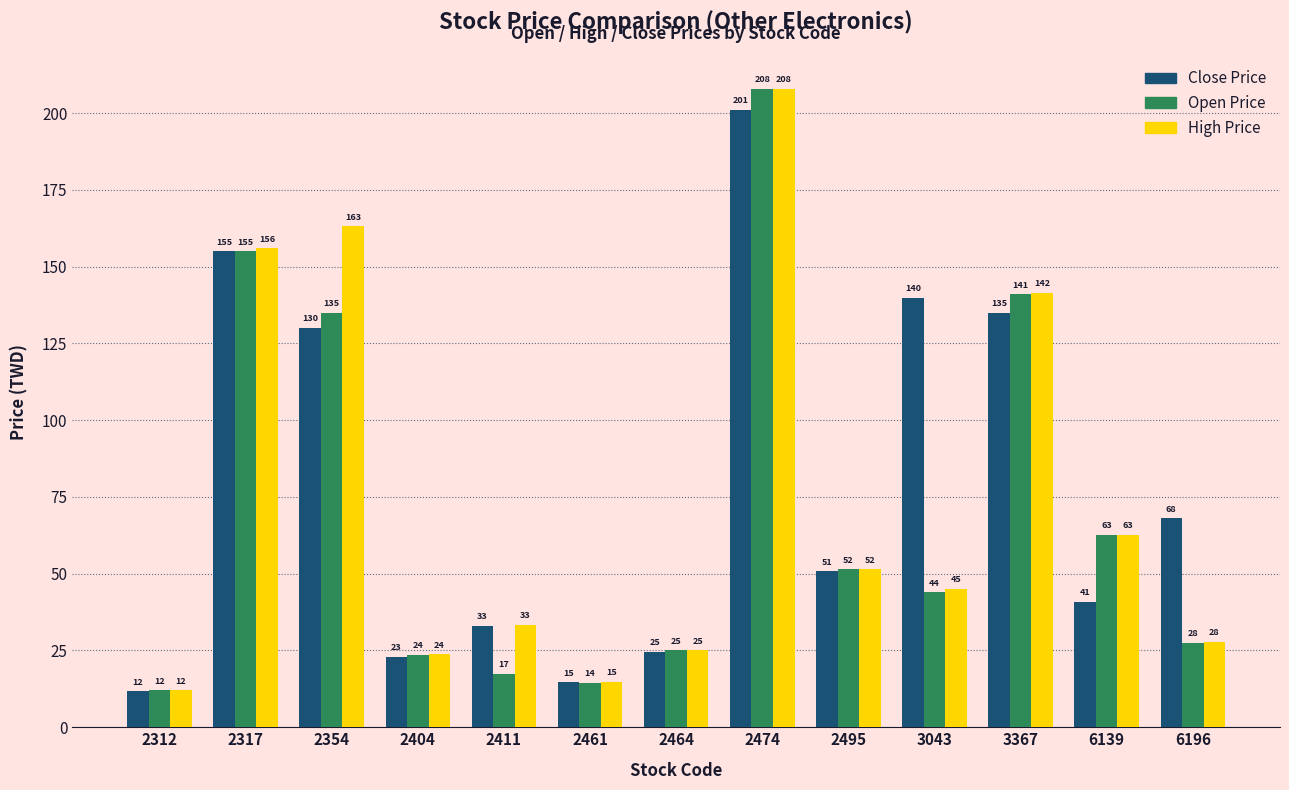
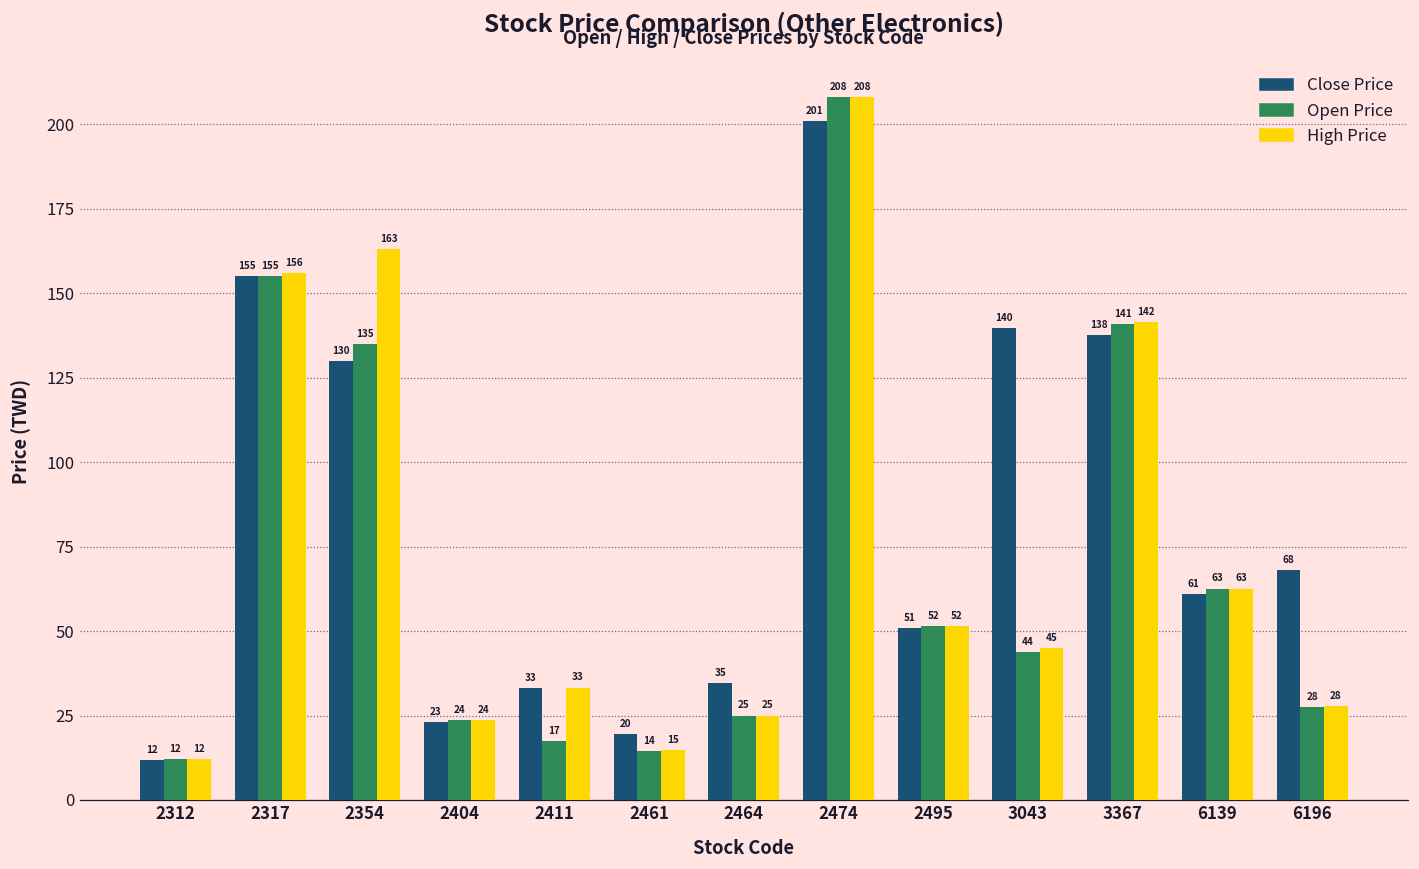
  {
    "Close Price": {
      "2312": 12,
      "2317": 155,
      "2354": 130,
      "2404": 23,
      "2411": 33,
-     "2461": 15,
-     "2464": 25,
+     "2461": 20,
+     "2464": 35,
      "2474": 201,
      "2495": 51,
      "3043": 140,
-     "3367": 135,
-     "6139": 41,
+     "3367": 138,
+     "6139": 61,
      "6196": 68
    },
    "Open Price": {
      "2312": 12,
      "2317": 155,
      "2354": 135,
      "2404": 24,
      "2411": 17,
      "2461": 14,
      "2464": 25,
      "2474": 208,
      "2495": 52,
      "3043": 44,
      "3367": 141,
      "6139": 63,
      "6196": 28
    },
    "High Price": {
      "2312": 12,
      "2317": 156,
      "2354": 163,
      "2404": 24,
      "2411": 33,
      "2461": 15,
      "2464": 25,
      "2474": 208,
      "2495": 52,
      "3043": 45,
      "3367": 142,
      "6139": 63,
      "6196": 28
    }
  }
